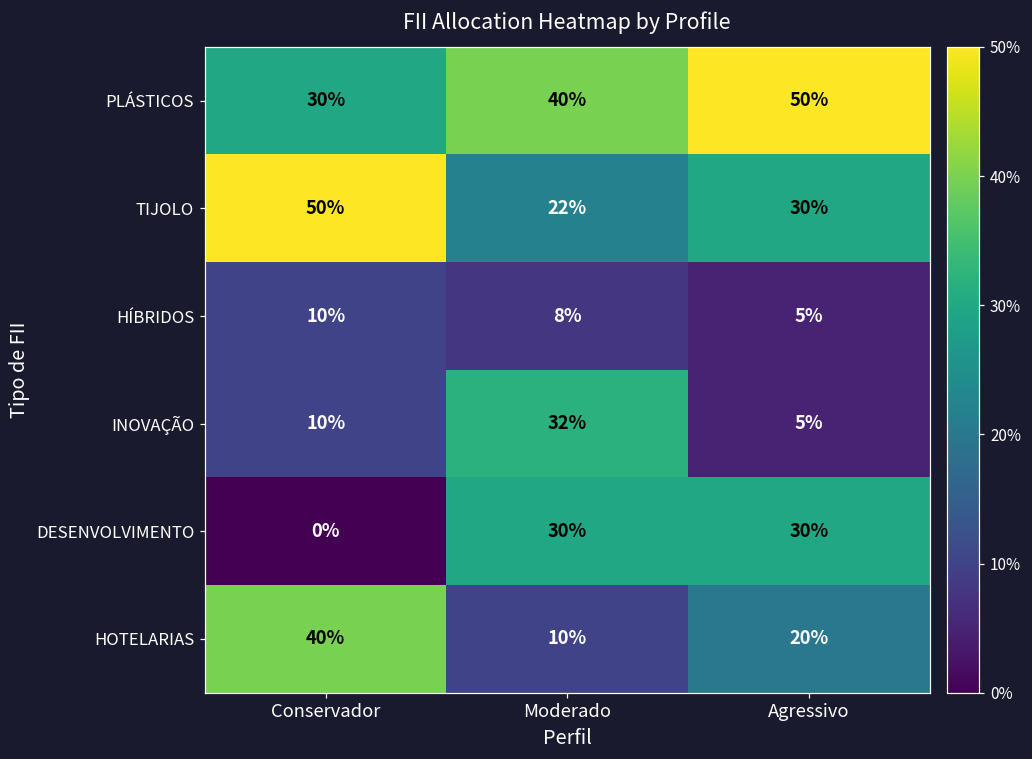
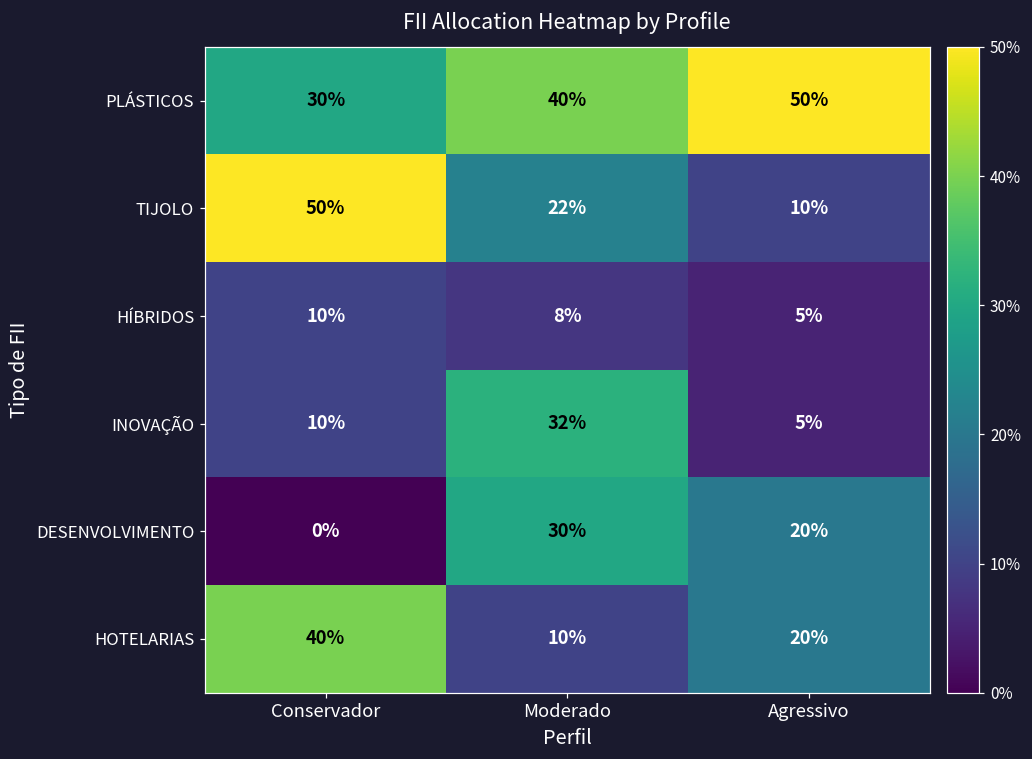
  {
    "PLÁSTICOS": {
      "Conservador": "30%",
      "Moderado": "40%",
      "Agressivo": "50%"
    },
    "TIJOLO": {
      "Conservador": "50%",
      "Moderado": "22%",
-     "Agressivo": "30%"
+     "Agressivo": "10%"
    },
    "HÍBRIDOS": {
      "Conservador": "10%",
      "Moderado": "8%",
      "Agressivo": "5%"
    },
    "INOVAÇÃO": {
      "Conservador": "10%",
      "Moderado": "32%",
      "Agressivo": "5%"
    },
    "DESENVOLVIMENTO": {
      "Conservador": "0%",
      "Moderado": "30%",
-     "Agressivo": "30%"
+     "Agressivo": "20%"
    },
    "HOTELARIAS": {
      "Conservador": "40%",
      "Moderado": "10%",
      "Agressivo": "20%"
    }
  }
